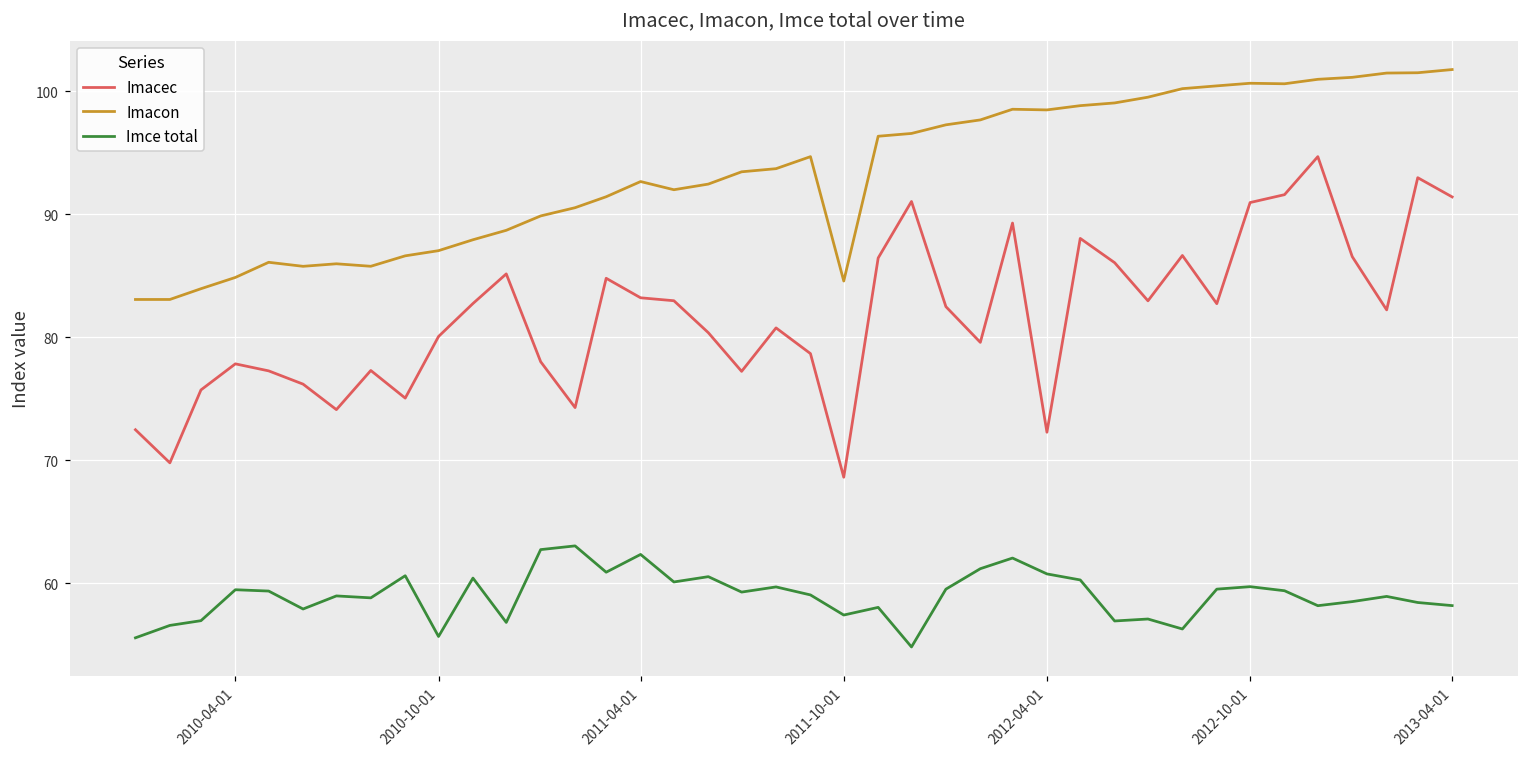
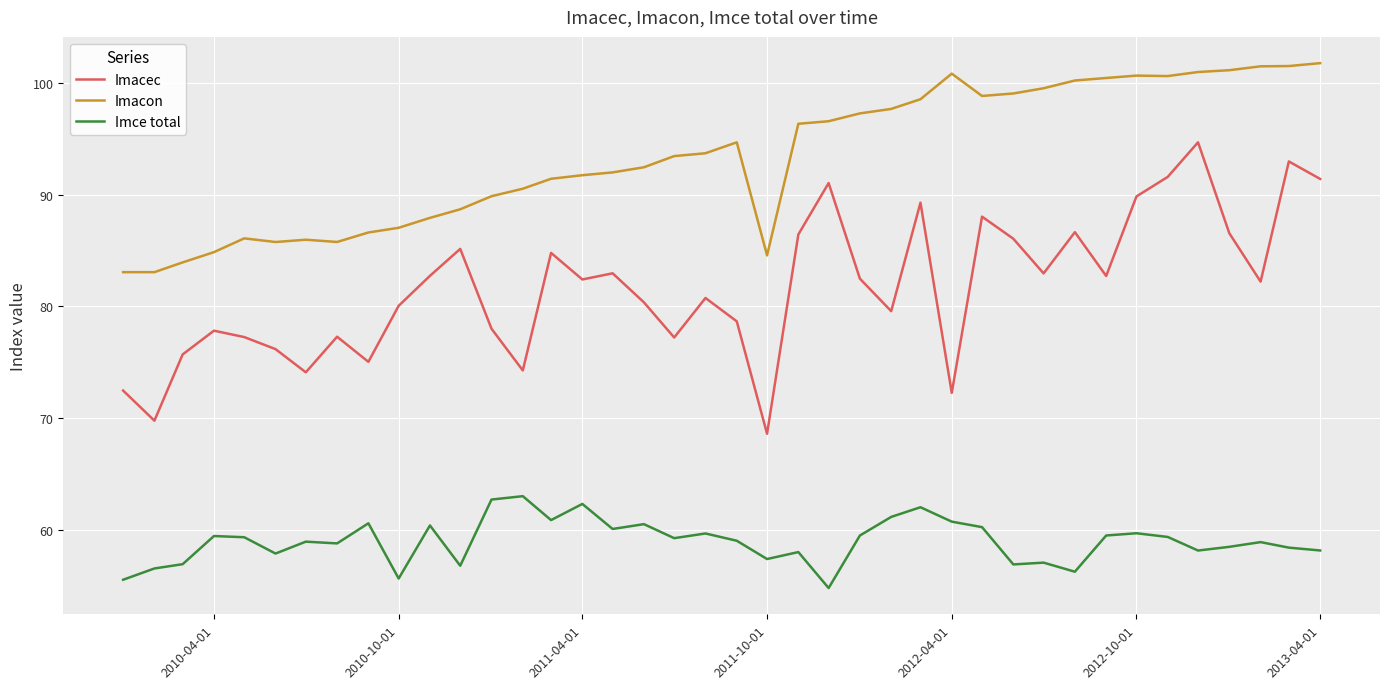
  {
    "Imacec": {
      "2010-04-01": 77.8,
      "2010-10-01": 80.1,
-     "2011-04-01": 83.2,
+     "2011-04-01": 82.4,
      "2011-10-01": 68.6,
      "2012-04-01": 72.3,
-     "2012-10-01": 91.0,
+     "2012-10-01": 89.8,
      "2013-04-01": 91.4
    },
    "Imacon": {
      "2010-04-01": 84.9,
      "2010-10-01": 87.0,
-     "2011-04-01": 92.7,
+     "2011-04-01": 91.7,
      "2011-10-01": 84.6,
-     "2012-04-01": 98.5,
+     "2012-04-01": 100.8,
      "2012-10-01": 100.7,
      "2013-04-01": 101.8
    },
    "Imce total": {
      "2010-04-01": 59.5,
      "2010-10-01": 55.7,
      "2011-04-01": 62.3,
      "2011-10-01": 57.4,
      "2012-04-01": 60.8,
      "2012-10-01": 59.7,
      "2013-04-01": 58.2
    }
  }
